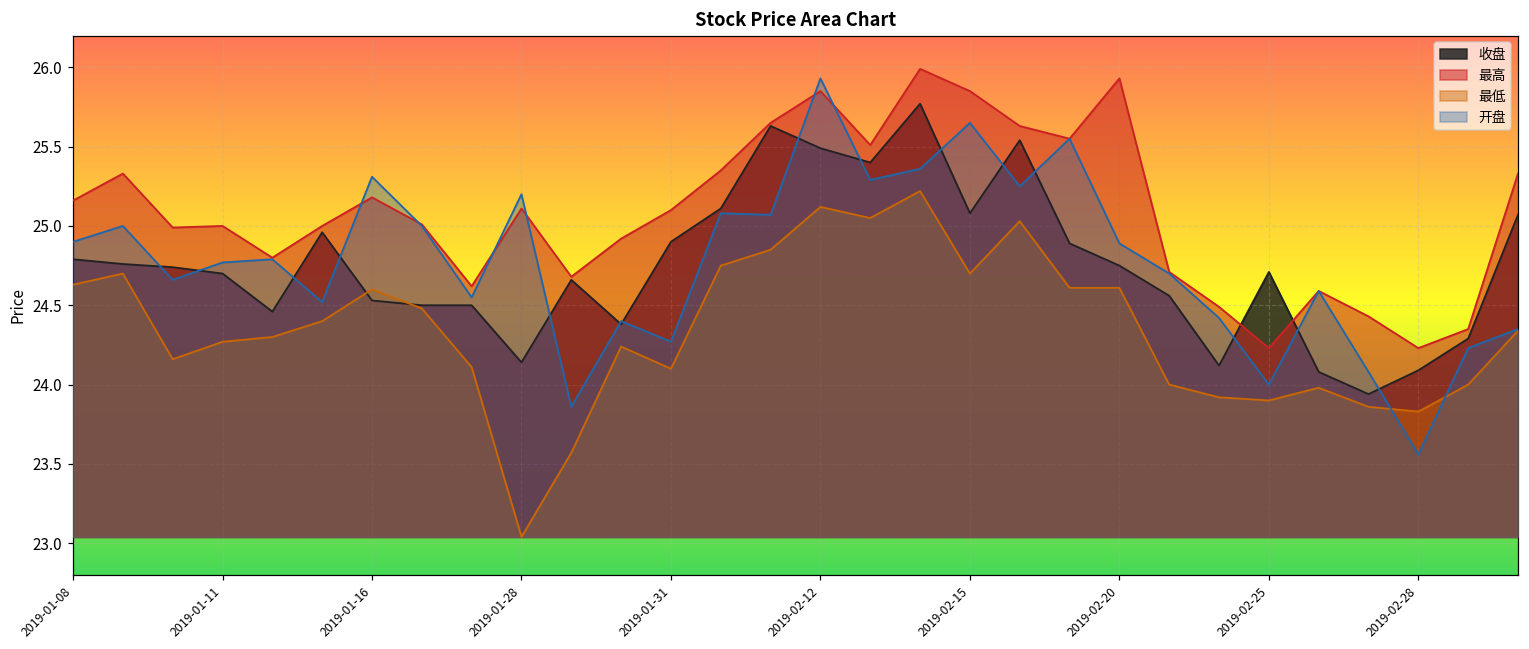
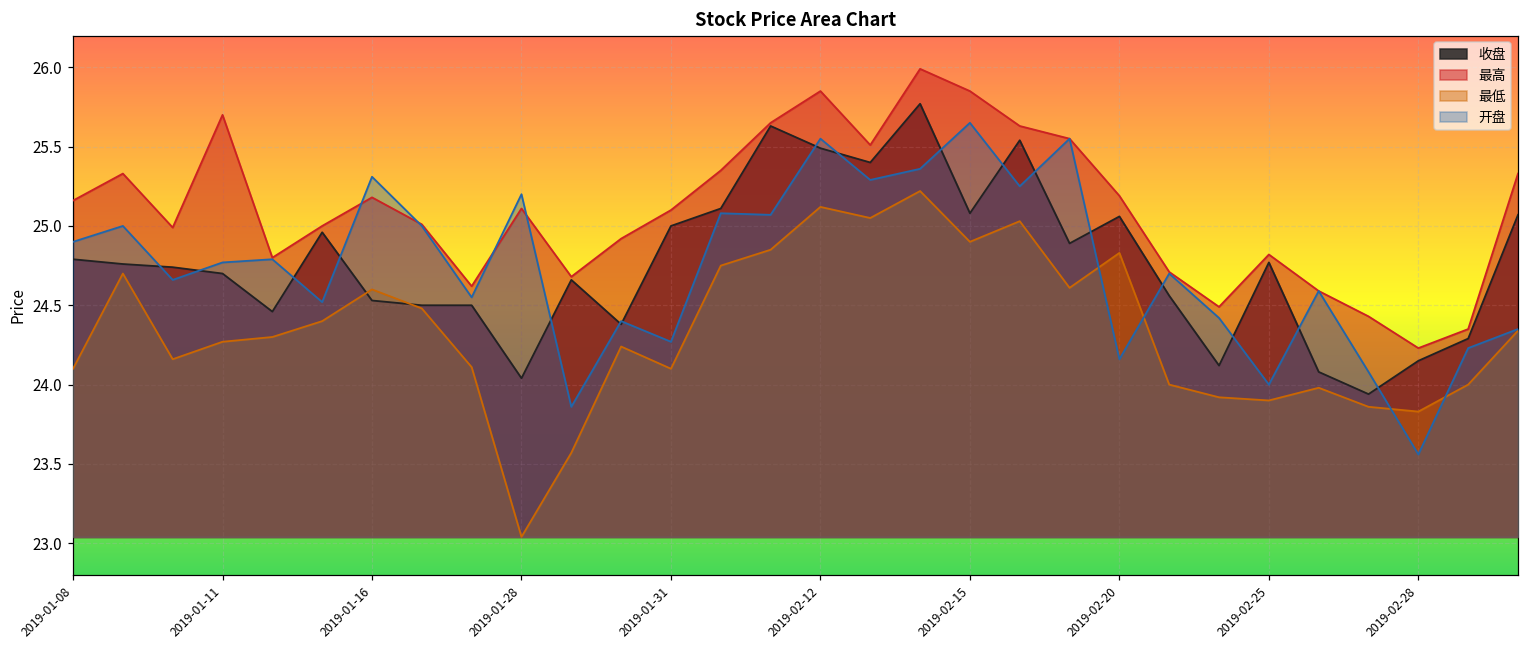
  {
    "收盘": {
      "2019-01-08": 24.79,
      "2019-01-11": 24.70,
      "2019-01-16": 24.53,
-     "2019-01-28": 24.14,
-     "2019-01-31": 24.9,
+     "2019-01-28": 24.04,
+     "2019-01-31": 25.0,
      "2019-02-12": 25.49,
      "2019-02-15": 25.08,
-     "2019-02-20": 24.75,
-     "2019-02-25": 24.71,
-     "2019-02-28": 24.09
+     "2019-02-20": 25.06,
+     "2019-02-25": 24.77,
+     "2019-02-28": 24.15
    },
    "最高": {
      "2019-01-08": 25.16,
-     "2019-01-11": 25.0,
+     "2019-01-11": 25.7,
      "2019-01-16": 25.18,
      "2019-01-28": 25.11,
      "2019-01-31": 25.10,
      "2019-02-12": 25.85,
      "2019-02-15": 25.85,
-     "2019-02-20": 25.93,
-     "2019-02-25": 24.23,
+     "2019-02-20": 25.19,
+     "2019-02-25": 24.82,
      "2019-02-28": 24.23
    },
    "最低": {
-     "2019-01-08": 24.63,
+     "2019-01-08": 24.10,
      "2019-01-11": 24.27,
      "2019-01-16": 24.60,
      "2019-01-28": 23.04,
      "2019-01-31": 24.10,
      "2019-02-12": 25.12,
-     "2019-02-15": 24.7,
-     "2019-02-20": 24.61,
+     "2019-02-15": 24.9,
+     "2019-02-20": 24.83,
      "2019-02-25": 23.90,
      "2019-02-28": 23.83
    },
    "开盘": {
      "2019-01-08": 24.90,
      "2019-01-11": 24.77,
      "2019-01-16": 25.31,
      "2019-01-28": 25.20,
      "2019-01-31": 24.27,
-     "2019-02-12": 25.93,
+     "2019-02-12": 25.55,
      "2019-02-15": 25.65,
-     "2019-02-20": 24.89,
+     "2019-02-20": 24.16,
      "2019-02-25": 24.00,
      "2019-02-28": 23.56
    }
  }
